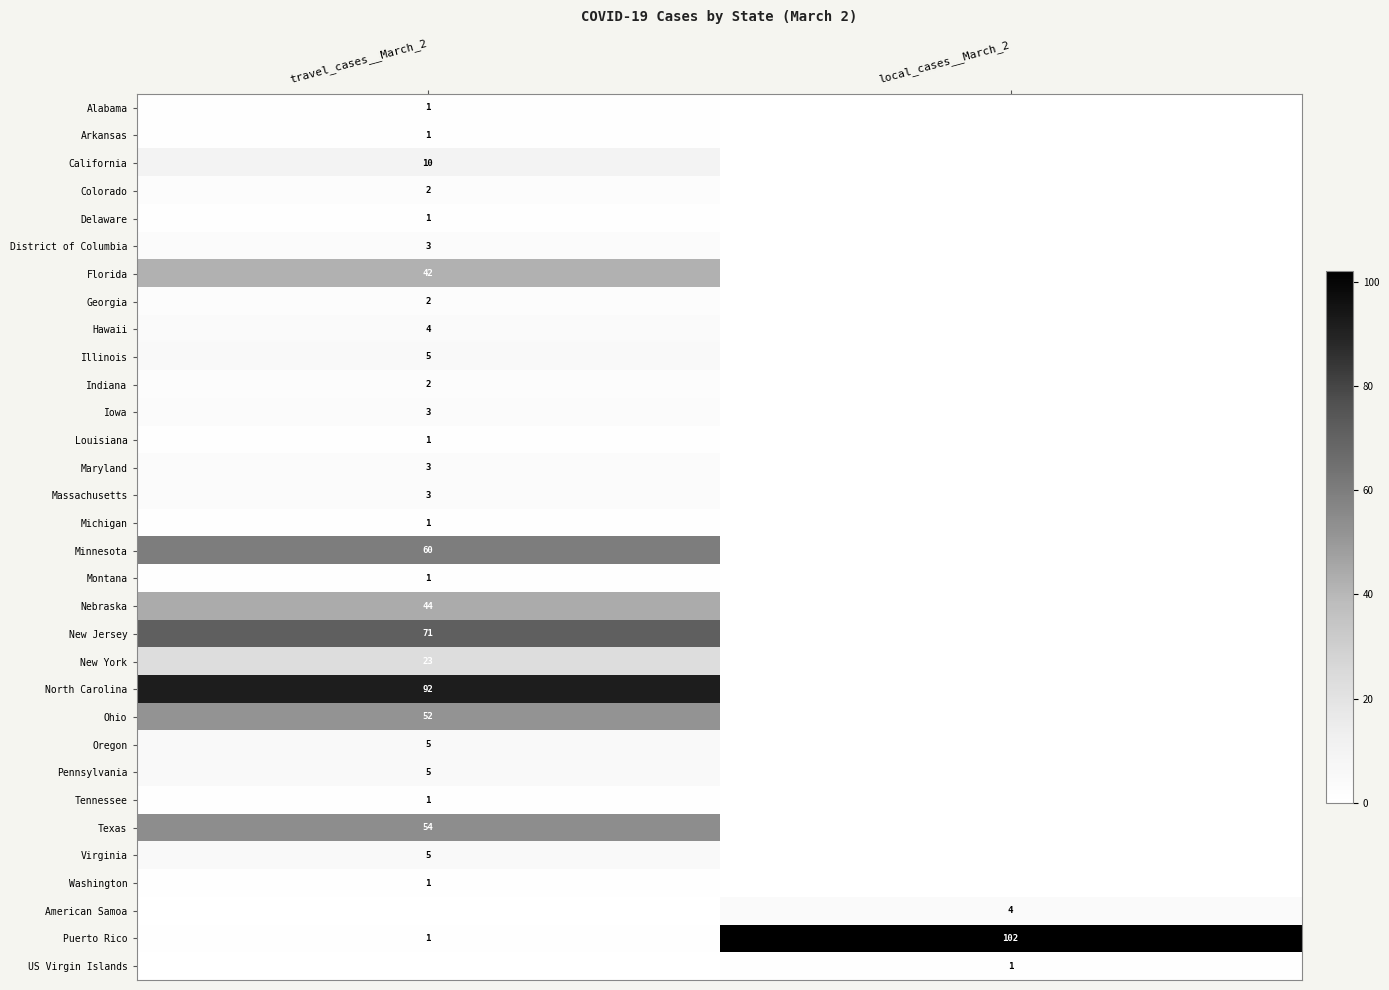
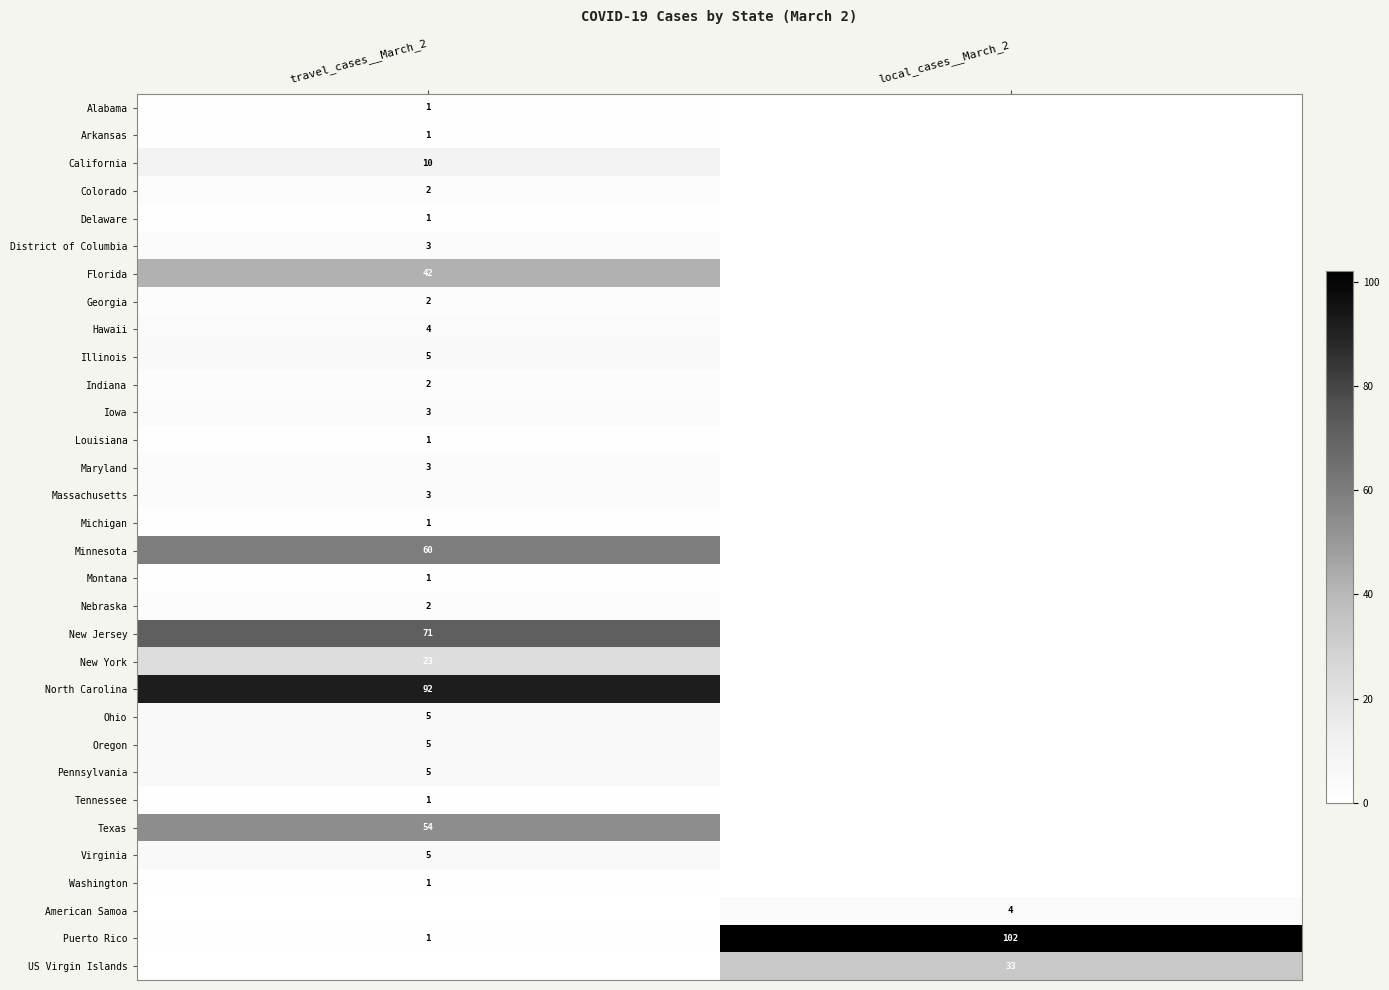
  {
    "Alabama": {
      "travel_cases__March_2": 1
    },
    "Arkansas": {
      "travel_cases__March_2": 1
    },
    "California": {
      "travel_cases__March_2": 10
    },
    "Colorado": {
      "travel_cases__March_2": 2
    },
    "Delaware": {
      "travel_cases__March_2": 1
    },
    "District of Columbia": {
      "travel_cases__March_2": 3
    },
    "Florida": {
      "travel_cases__March_2": 42
    },
    "Georgia": {
      "travel_cases__March_2": 2
    },
    "Hawaii": {
      "travel_cases__March_2": 4
    },
    "Illinois": {
      "travel_cases__March_2": 5
    },
    "Indiana": {
      "travel_cases__March_2": 2
    },
    "Iowa": {
      "travel_cases__March_2": 3
    },
    "Louisiana": {
      "travel_cases__March_2": 1
    },
    "Maryland": {
      "travel_cases__March_2": 3
    },
    "Massachusetts": {
      "travel_cases__March_2": 3
    },
    "Michigan": {
      "travel_cases__March_2": 1
    },
    "Minnesota": {
      "travel_cases__March_2": 60
    },
    "Montana": {
      "travel_cases__March_2": 1
    },
    "Nebraska": {
-     "travel_cases__March_2": 44
+     "travel_cases__March_2": 2
    },
    "New Jersey": {
      "travel_cases__March_2": 71
    },
    "North Carolina": {
      "travel_cases__March_2": 92
    },
    "Ohio": {
-     "travel_cases__March_2": 52
+     "travel_cases__March_2": 5
    },
    "Oregon": {
      "travel_cases__March_2": 5
    },
    "Pennsylvania": {
      "travel_cases__March_2": 5
    },
    "Tennessee": {
      "travel_cases__March_2": 1
    },
    "Texas": {
      "travel_cases__March_2": 54
    },
    "Virginia": {
      "travel_cases__March_2": 5
    },
    "Washington": {
      "travel_cases__March_2": 1
    },
    "American Samoa": {
      "local_cases__March_2": 4
    },
    "Puerto Rico": {
      "travel_cases__March_2": 1,
      "local_cases__March_2": 102
    },
    "US Virgin Islands": {
-     "local_cases__March_2": 1
+     "local_cases__March_2": 33
    }
  }
